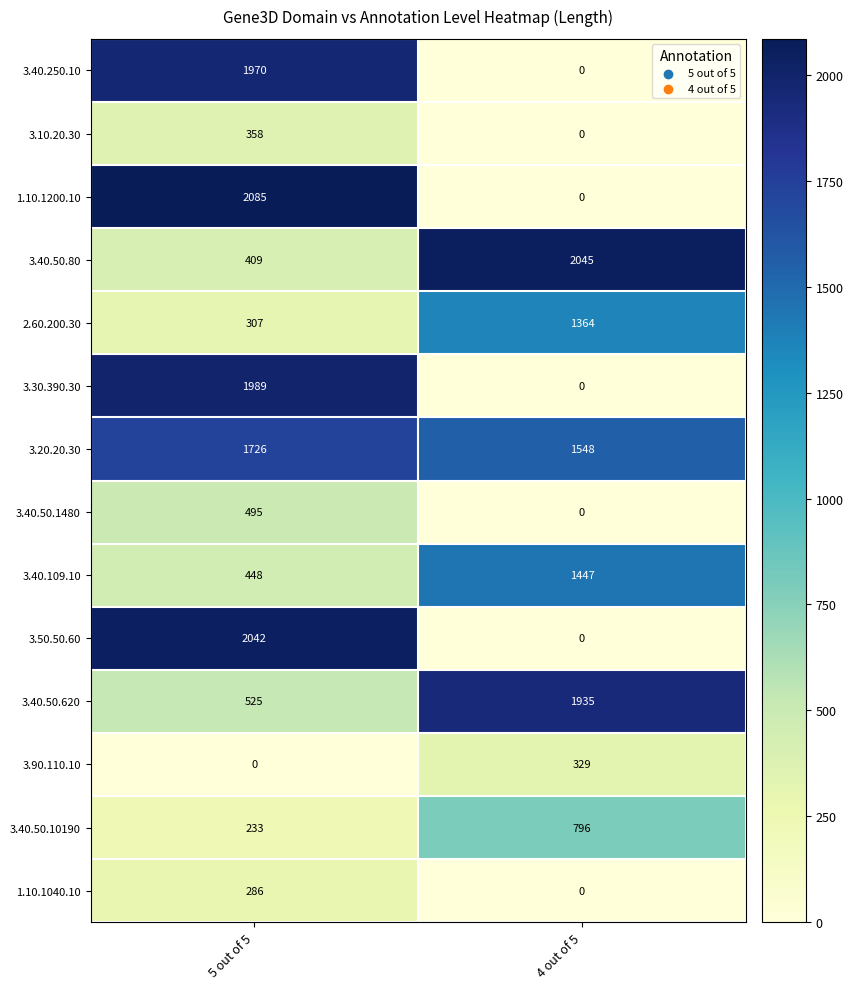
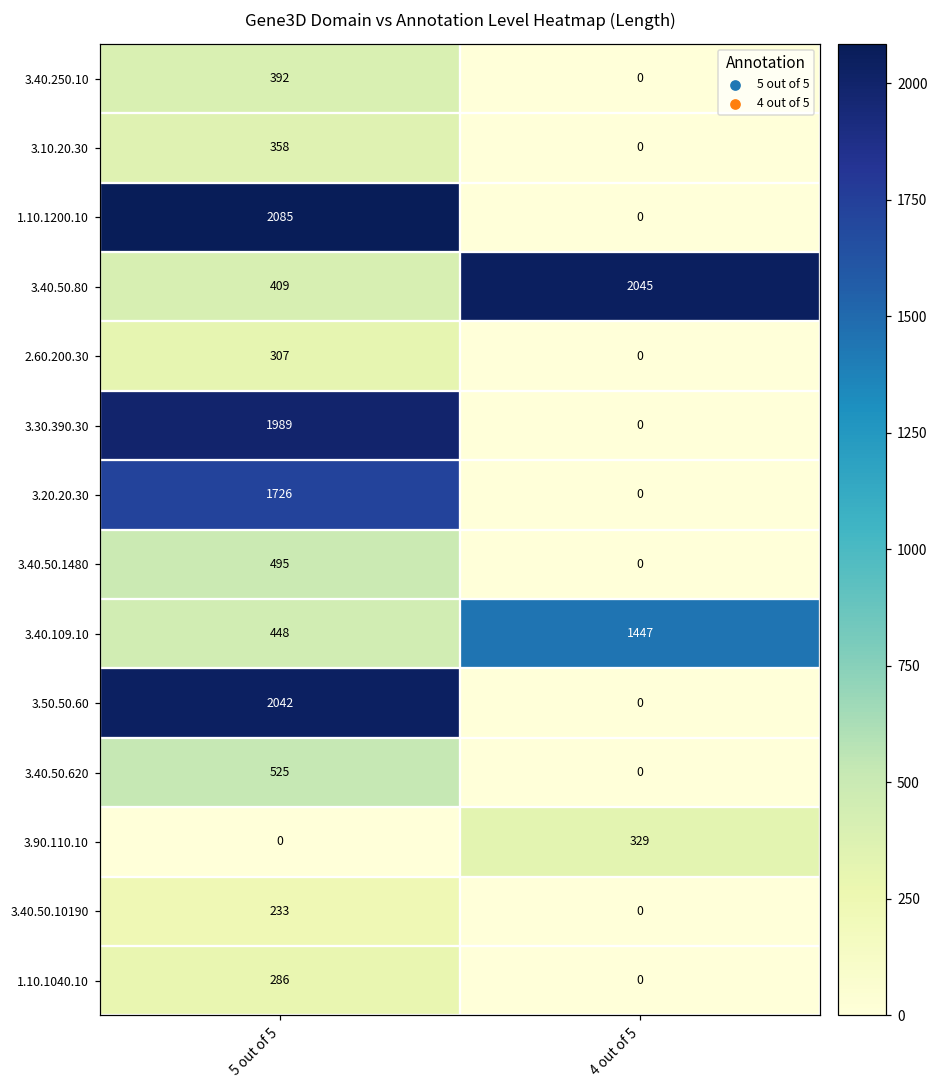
  {
    "3.40.250.10": {
-     "5 out of 5": 1970,
+     "5 out of 5": 392,
      "4 out of 5": 0
    },
    "3.10.20.30": {
      "5 out of 5": 358,
      "4 out of 5": 0
    },
    "1.10.1200.10": {
      "5 out of 5": 2085,
      "4 out of 5": 0
    },
    "3.40.50.80": {
      "5 out of 5": 409,
      "4 out of 5": 2045
    },
    "2.60.200.30": {
      "5 out of 5": 307,
-     "4 out of 5": 1364
+     "4 out of 5": 0
    },
    "3.30.390.30": {
      "5 out of 5": 1989,
      "4 out of 5": 0
    },
    "3.20.20.30": {
      "5 out of 5": 1726,
-     "4 out of 5": 1548
+     "4 out of 5": 0
    },
    "3.40.50.1480": {
      "5 out of 5": 495,
      "4 out of 5": 0
    },
    "3.40.109.10": {
      "5 out of 5": 448,
      "4 out of 5": 1447
    },
    "3.50.50.60": {
      "5 out of 5": 2042,
      "4 out of 5": 0
    },
    "3.40.50.620": {
      "5 out of 5": 525,
-     "4 out of 5": 1935
+     "4 out of 5": 0
    },
    "3.90.110.10": {
      "5 out of 5": 0,
      "4 out of 5": 329
    },
    "3.40.50.10190": {
      "5 out of 5": 233,
-     "4 out of 5": 796
+     "4 out of 5": 0
    },
    "1.10.1040.10": {
      "5 out of 5": 286,
      "4 out of 5": 0
    }
  }
